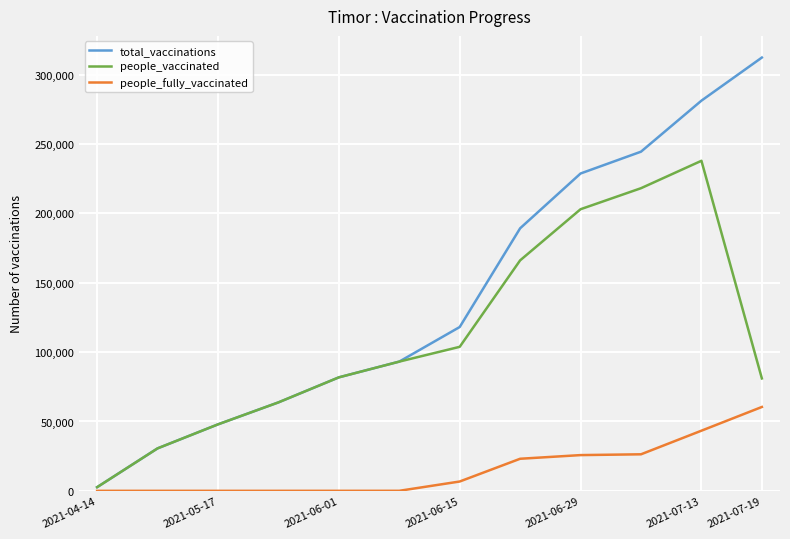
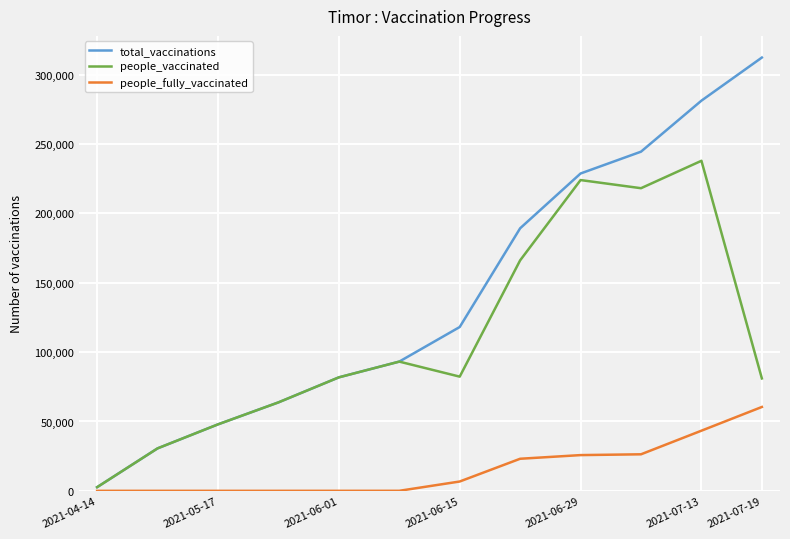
  {
    "total_vaccinations": {
      "2021-06-15": "118,000",
      "2021-06-29": "229,000",
      "2021-07-13": "281,000",
      "2021-07-19": "312,000"
    },
    "people_vaccinated": {
-     "2021-06-15": "104,000",
-     "2021-06-29": "203,000",
+     "2021-06-15": "82,000",
+     "2021-06-29": "224,000",
      "2021-07-13": "238,000",
      "2021-07-19": "81,000"
    },
    "people_fully_vaccinated": {
      "2021-04-14": "0",
      "2021-05-17": "0",
      "2021-06-01": "0",
      "2021-06-15": "7,000",
      "2021-06-29": "26,000",
      "2021-07-13": "43,000",
      "2021-07-19": "60,000"
    }
  }
